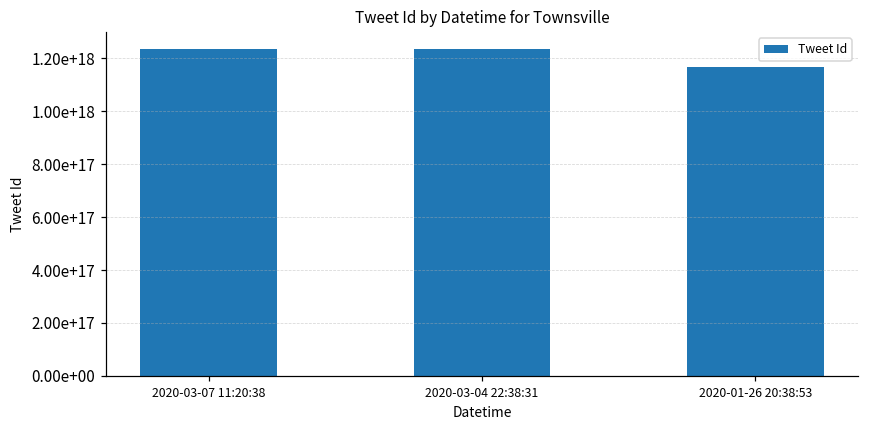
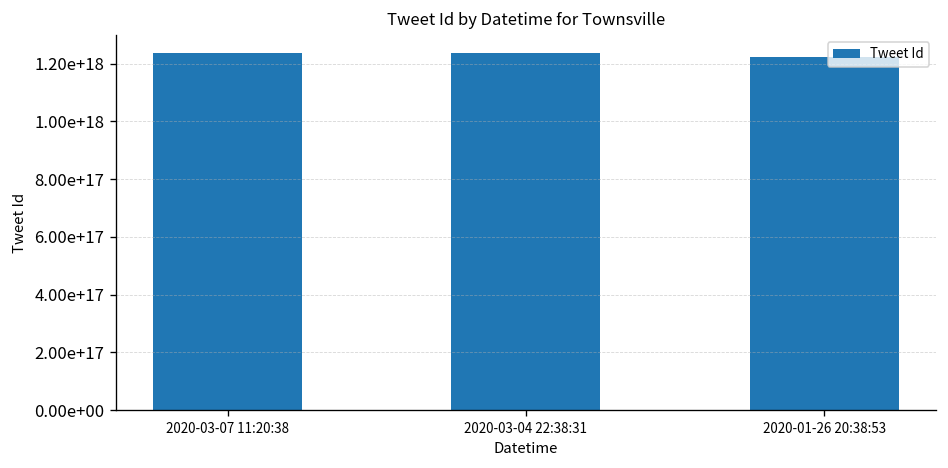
  {
    "2020-03-07 11:20:38": 1240000000000000000,
    "2020-03-04 22:38:31": 1240000000000000000,
-   "2020-01-26 20:38:53": 1170000000000000000
+   "2020-01-26 20:38:53": 1220000000000000000
  }
